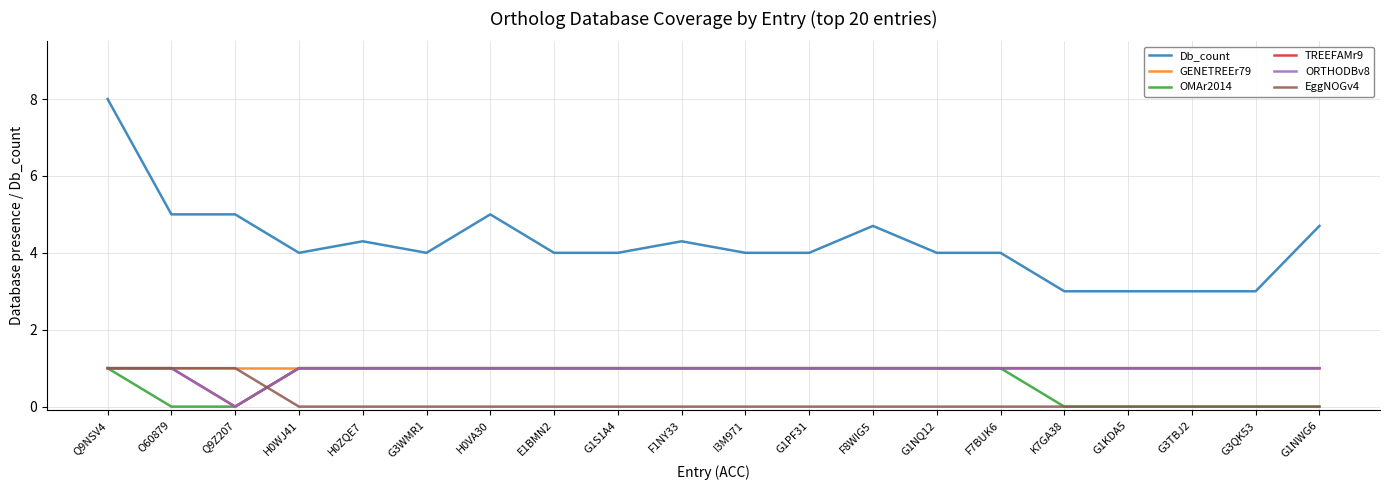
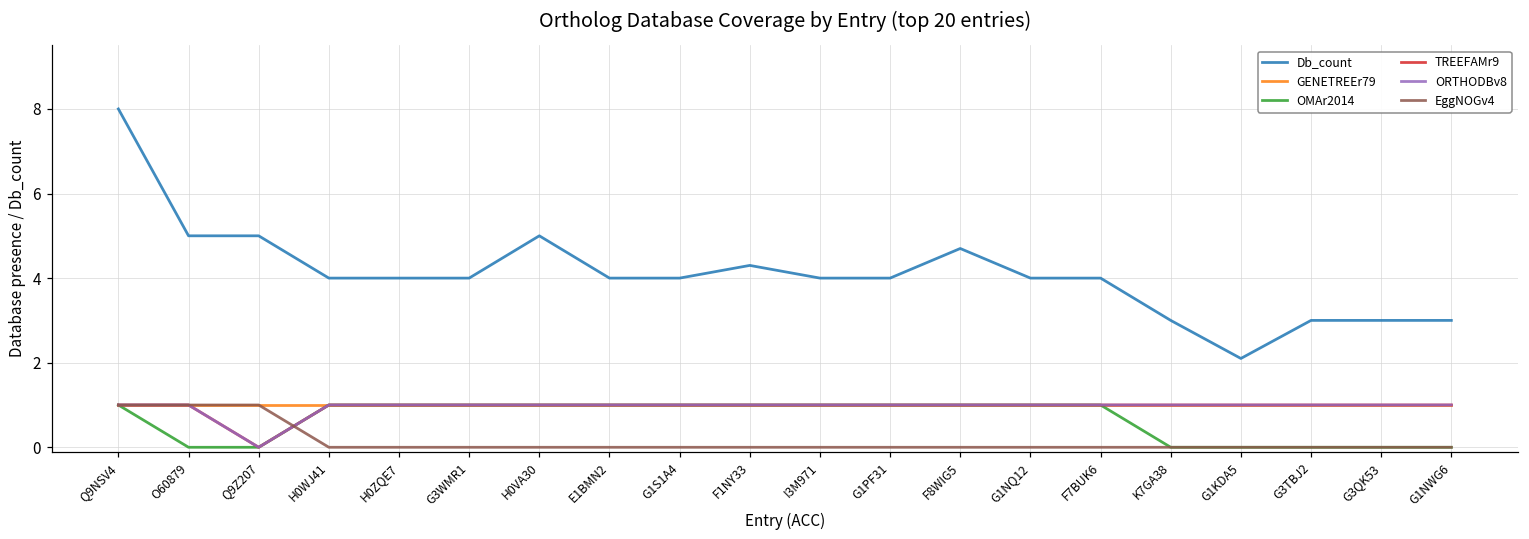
  {
    "Db_count": {
      "Q9NSV4": 8.0,
      "O60879": 5.0,
      "Q9Z207": 5.0,
      "H0WJ41": 4.0,
-     "H0ZQE7": 4.3,
+     "H0ZQE7": 4.0,
      "G3WMR1": 4.0,
      "H0VA30": 5.0,
      "E1BMN2": 4.0,
      "G1S1A4": 4.0,
      "F1NY33": 4.3,
      "I3M971": 4.0,
      "G1PF31": 4.0,
      "F8WIG5": 4.7,
      "G1NQ12": 4.0,
      "F7BUK6": 4.0,
      "K7GA38": 3.0,
-     "G1KDA5": 3.0,
+     "G1KDA5": 2.1,
      "G3TBJ2": 3.0,
      "G3QK53": 3.0,
-     "G1NWG6": 4.7
+     "G1NWG6": 3.0
    },
    "OMAr2014": {
      "O60879": 0.0
    },
    "EggNOGv4": {
      "H0WJ41": 0.0,
      "H0ZQE7": 0.0,
      "G3WMR1": 0.0,
      "H0VA30": 0.0,
      "E1BMN2": 0.0,
      "G1S1A4": 0.0,
      "F1NY33": 0.0,
      "I3M971": 0.0,
      "G1PF31": 0.0,
      "F8WIG5": 0.0,
      "G1NQ12": 0.0,
      "F7BUK6": 0.0
    }
  }
